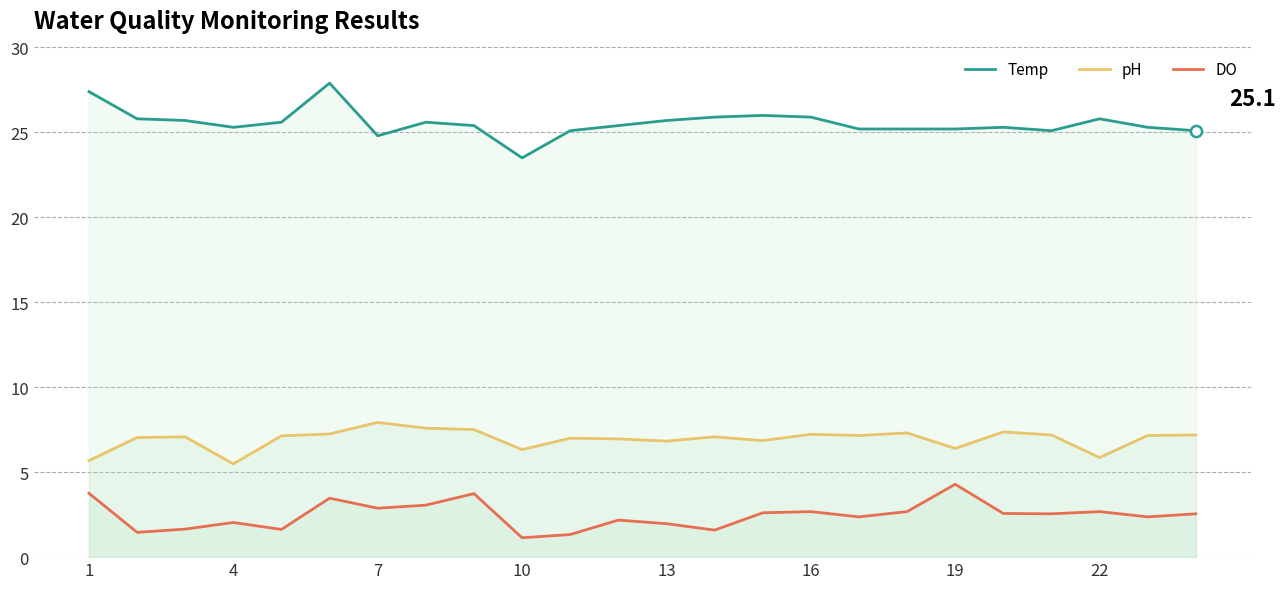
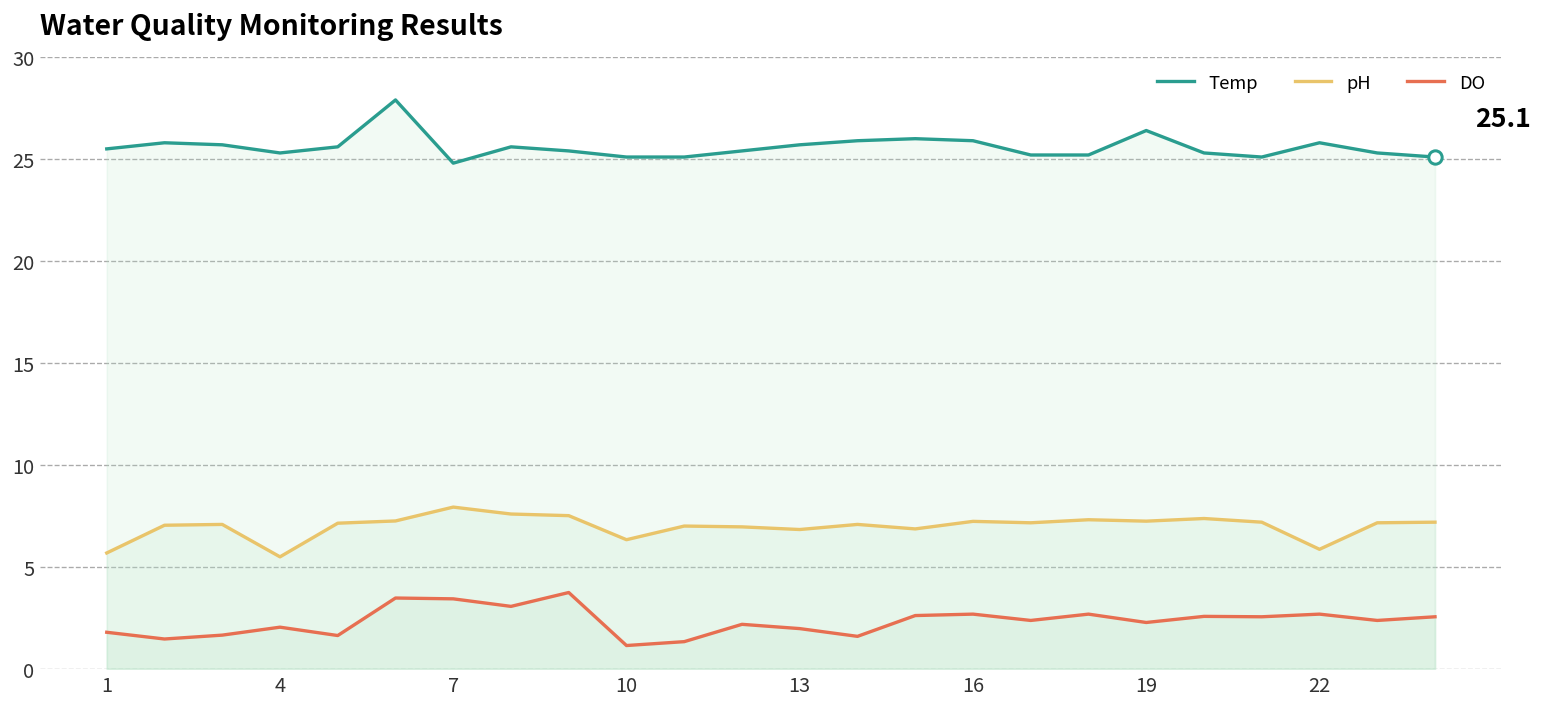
  {
    "Temp": {
-     "1": 27.4,
+     "1": 25.5,
      "4": 25.3,
      "7": 24.8,
-     "10": 23.5,
+     "10": 25.1,
      "13": 25.7,
      "16": 25.9,
-     "19": 25.2,
+     "19": 26.4,
      "22": 25.8
    },
    "pH": {
      "1": 5.7,
      "4": 5.5,
      "7": 7.9,
      "10": 6.3,
      "13": 6.8,
      "16": 7.2,
-     "19": 6.4,
+     "19": 7.2,
      "22": 5.9
    },
    "DO": {
-     "1": 3.8,
+     "1": 1.8,
      "4": 2.0,
-     "7": 2.9,
+     "7": 3.4,
      "10": 1.1,
      "13": 2.0,
      "16": 2.7,
-     "19": 4.3,
+     "19": 2.3,
      "22": 2.7
    }
  }
